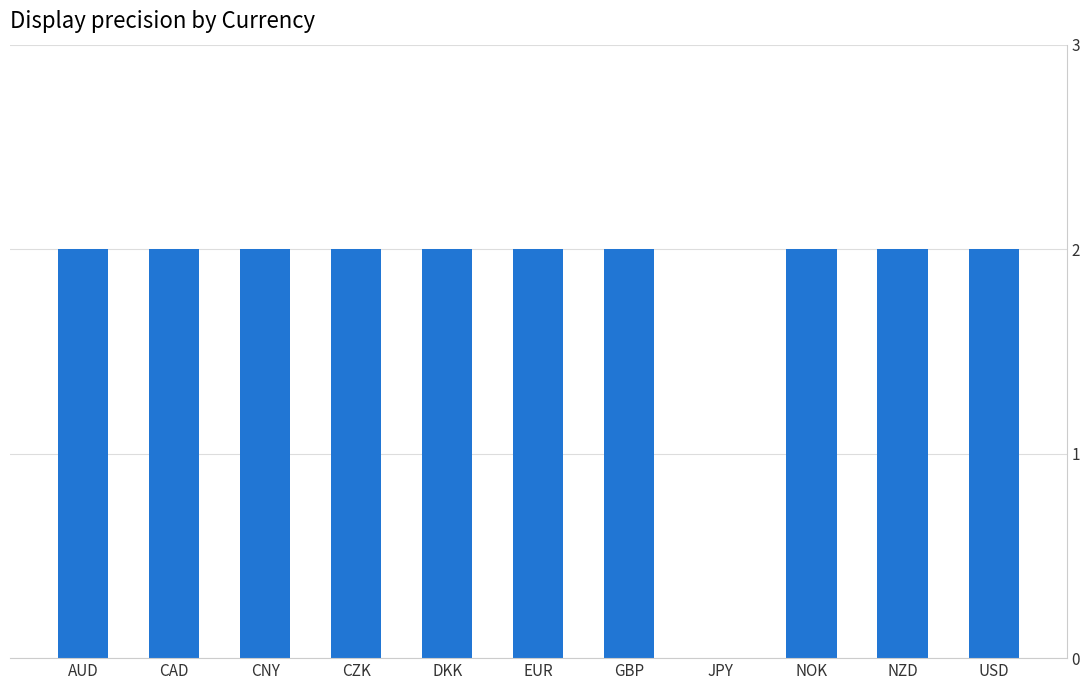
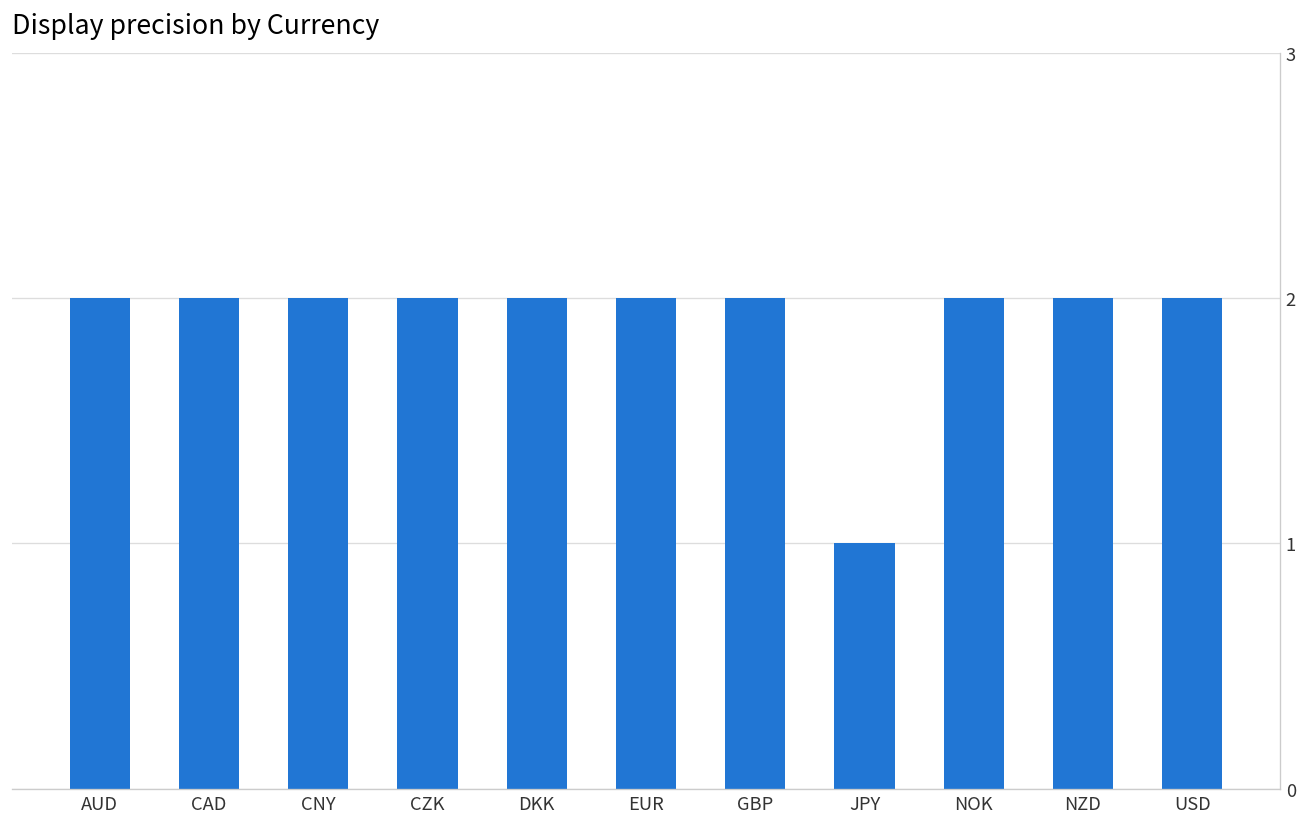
  {
    "AUD": 2,
    "CAD": 2,
    "CNY": 2,
    "CZK": 2,
    "DKK": 2,
    "EUR": 2,
    "GBP": 2,
-   "JPY": 0,
+   "JPY": 1,
    "NOK": 2,
    "NZD": 2,
    "USD": 2
  }
